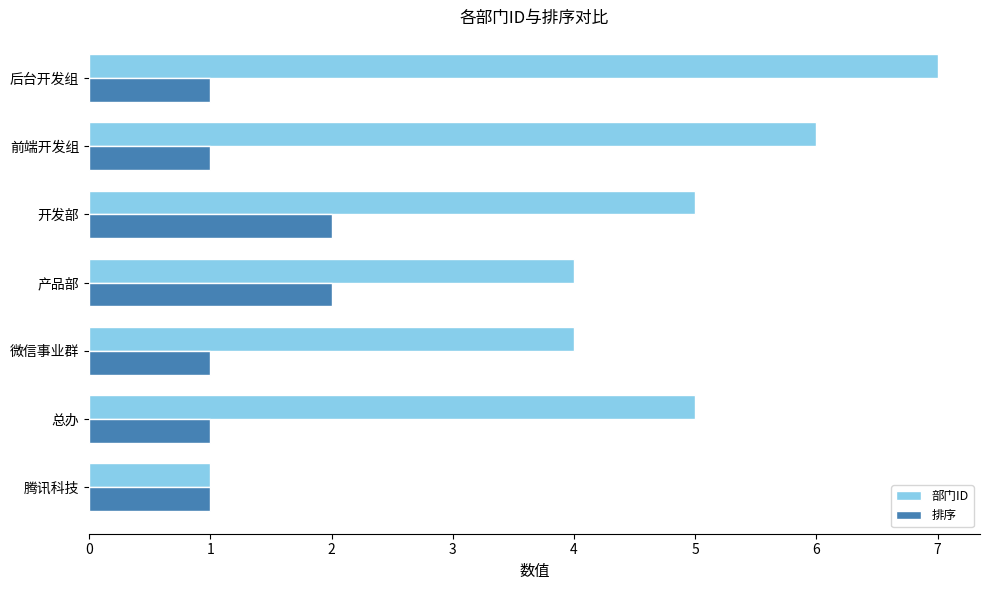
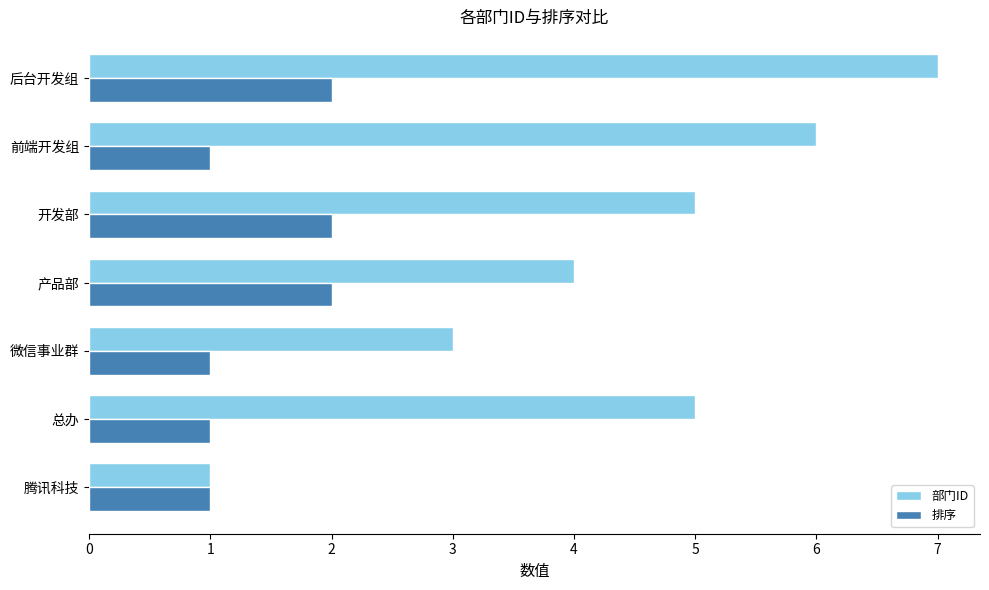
  {
    "部门ID": {
      "后台开发组": 7,
      "前端开发组": 6,
      "开发部": 5,
      "产品部": 4,
-     "微信事业群": 4,
+     "微信事业群": 3,
      "总办": 5,
      "腾讯科技": 1
    },
    "排序": {
-     "后台开发组": 1,
+     "后台开发组": 2,
      "前端开发组": 1,
      "开发部": 2,
      "产品部": 2,
      "微信事业群": 1,
      "总办": 1,
      "腾讯科技": 1
    }
  }
